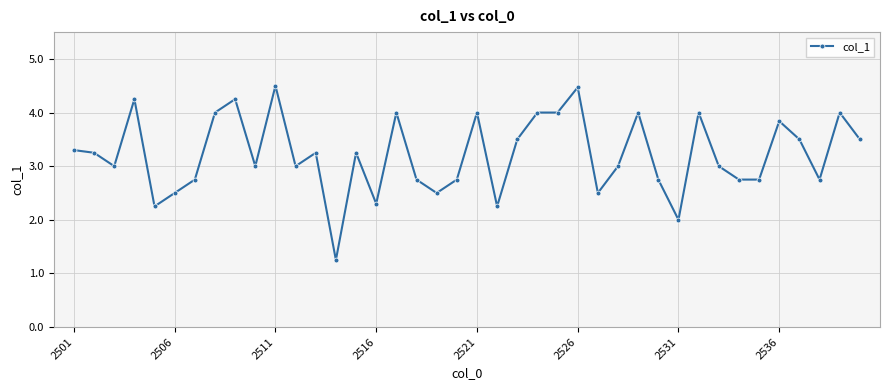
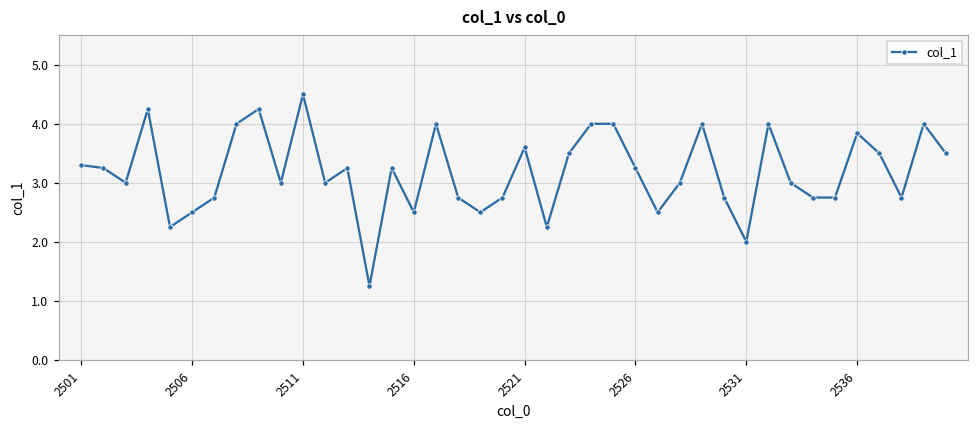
  {
    "2501": 3.3,
    "2506": 2.5,
    "2511": 4.5,
-   "2516": 2.3,
-   "2521": 4.0,
-   "2526": 4.5,
+   "2516": 2.5,
+   "2521": 3.6,
+   "2526": 3.3,
    "2531": 2.0,
    "2536": 3.8
  }
